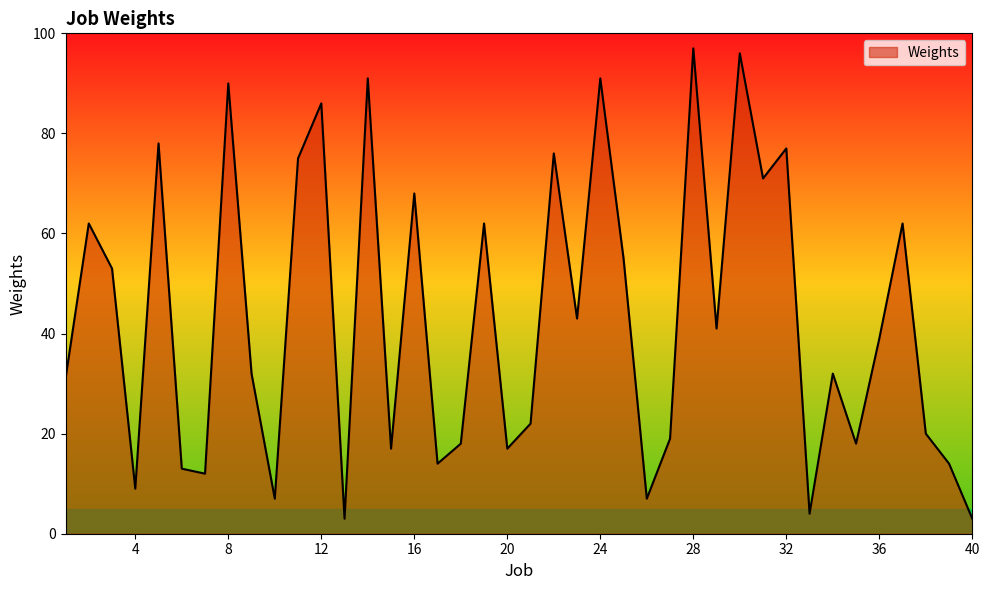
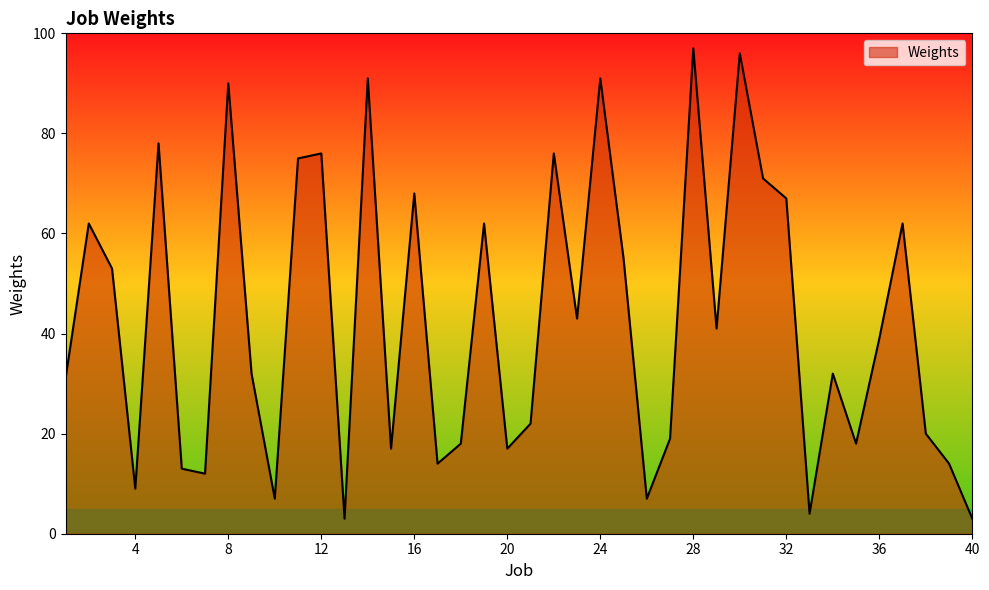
  {
    "4": 9,
    "8": 90,
-   "12": 86,
+   "12": 76,
    "16": 68,
    "20": 17,
    "24": 91,
    "28": 97,
-   "32": 77,
+   "32": 67,
    "36": 39
  }
